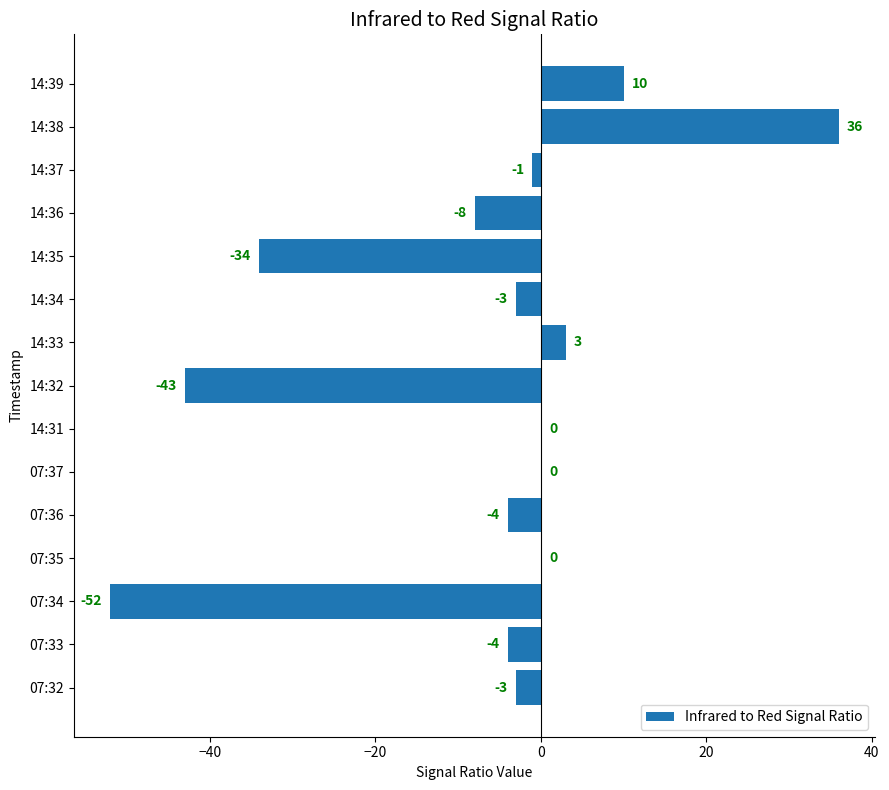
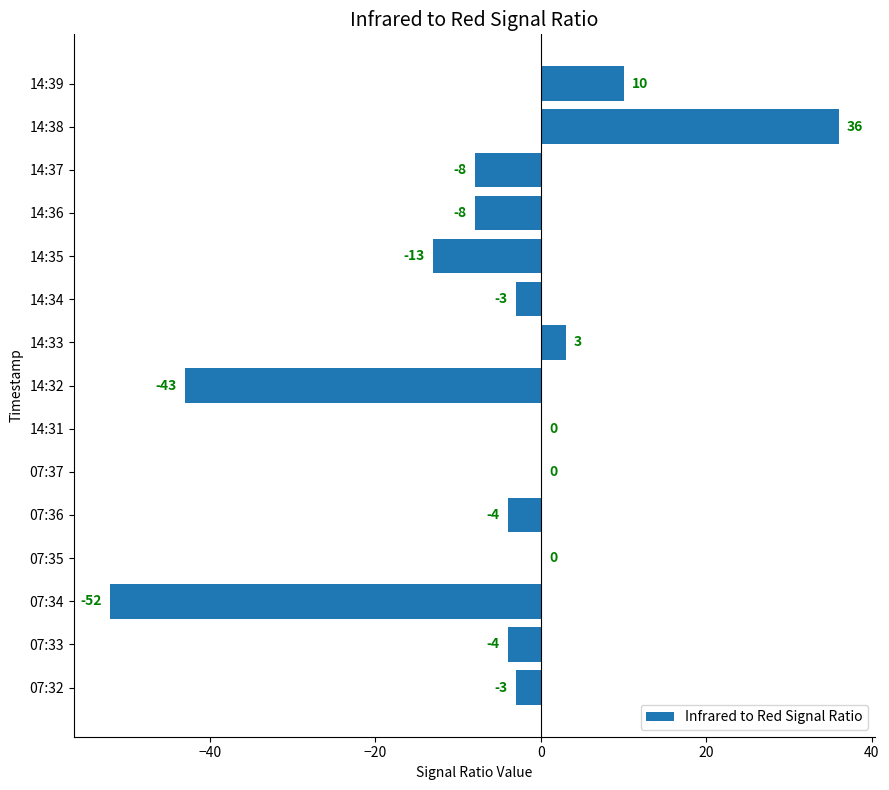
  {
    "14:39": 10,
    "14:38": 36,
-   "14:37": -1,
+   "14:37": -8,
    "14:36": -8,
-   "14:35": -34,
+   "14:35": -13,
    "14:34": -3,
    "14:33": 3,
    "14:32": -43,
    "14:31": 0,
    "07:37": 0,
    "07:36": -4,
    "07:35": 0,
    "07:34": -52,
    "07:33": -4,
    "07:32": -3
  }
